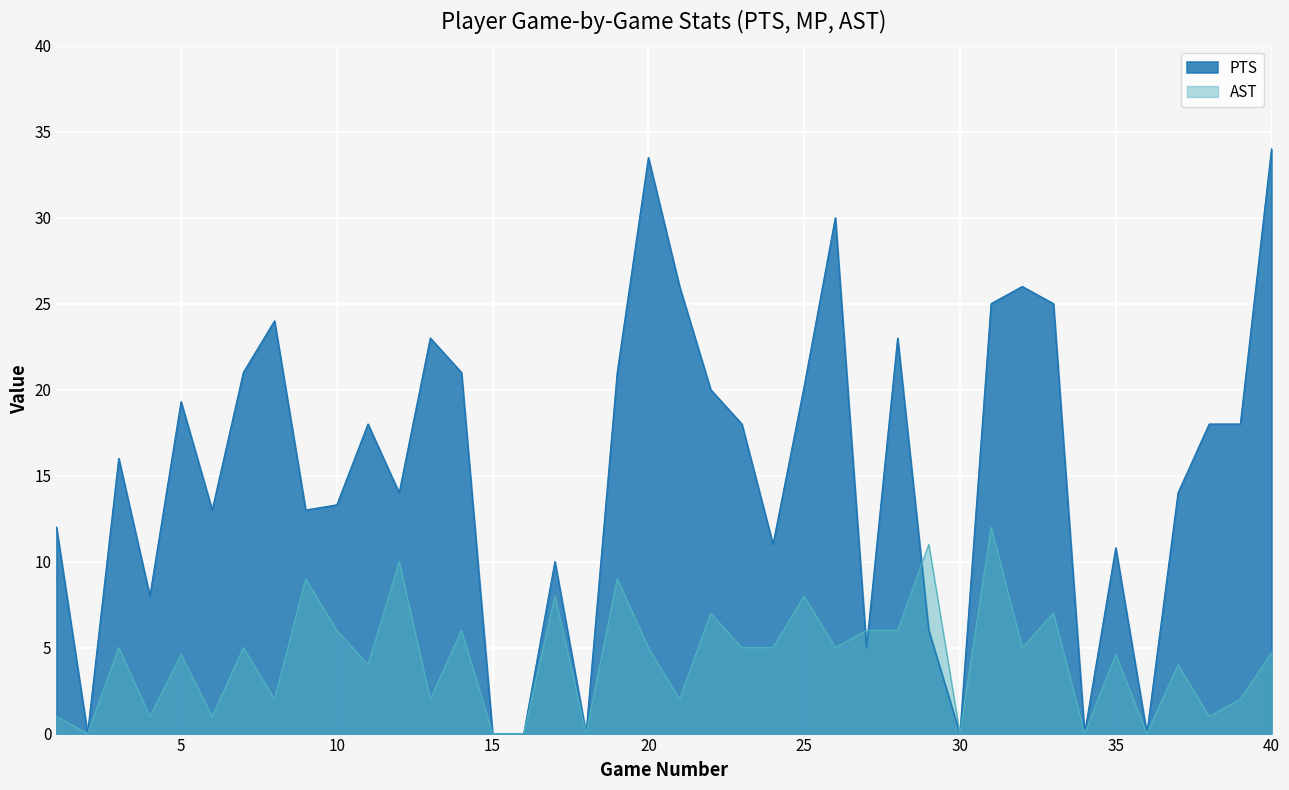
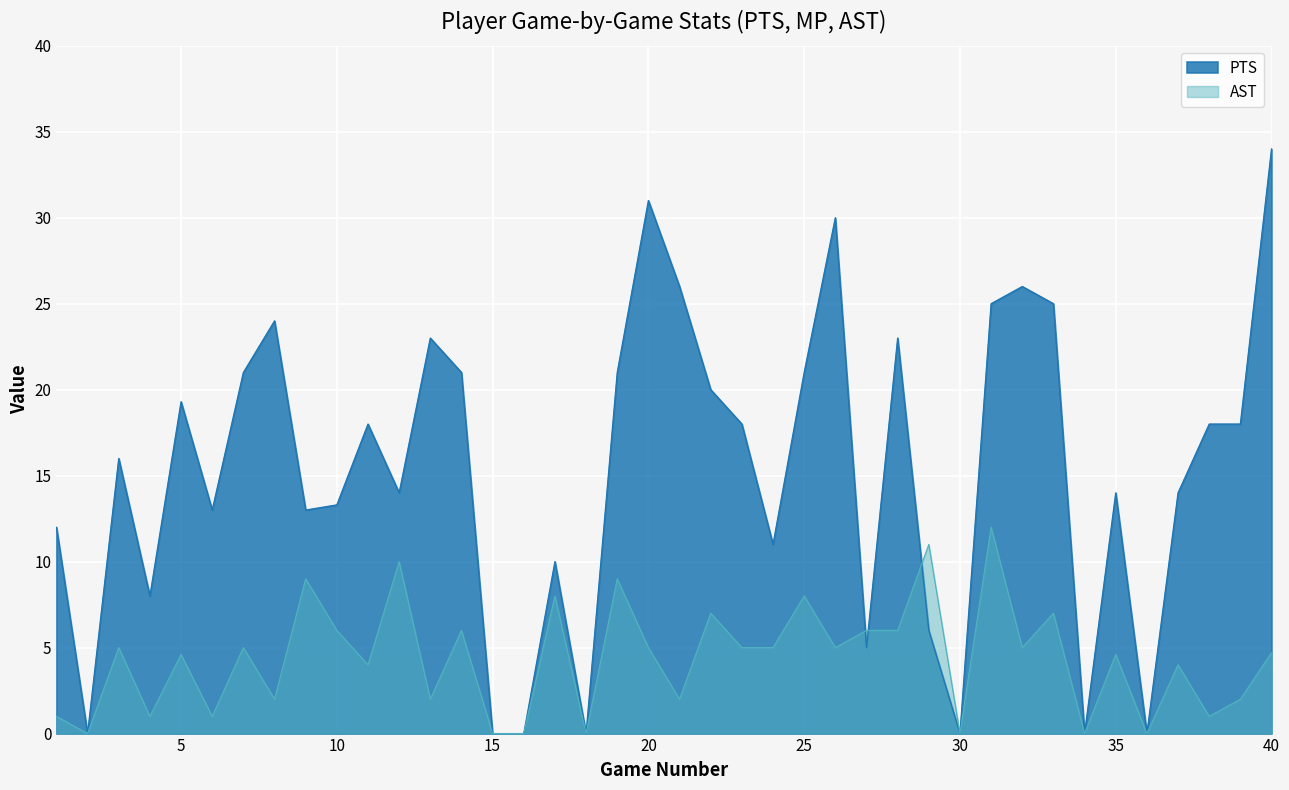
  {
    "PTS": {
      "5": 19.3,
      "10": 13.3,
-     "20": 33.5,
-     "25": 20.2,
-     "35": 10.8,
+     "20": 31.0,
+     "25": 21.0,
+     "35": 14.0,
      "40": 34.0
    },
    "AST": {
      "5": 4.6,
      "10": 6.0,
      "20": 5.0,
      "25": 8.0,
      "35": 4.6,
      "40": 4.7
    }
  }
